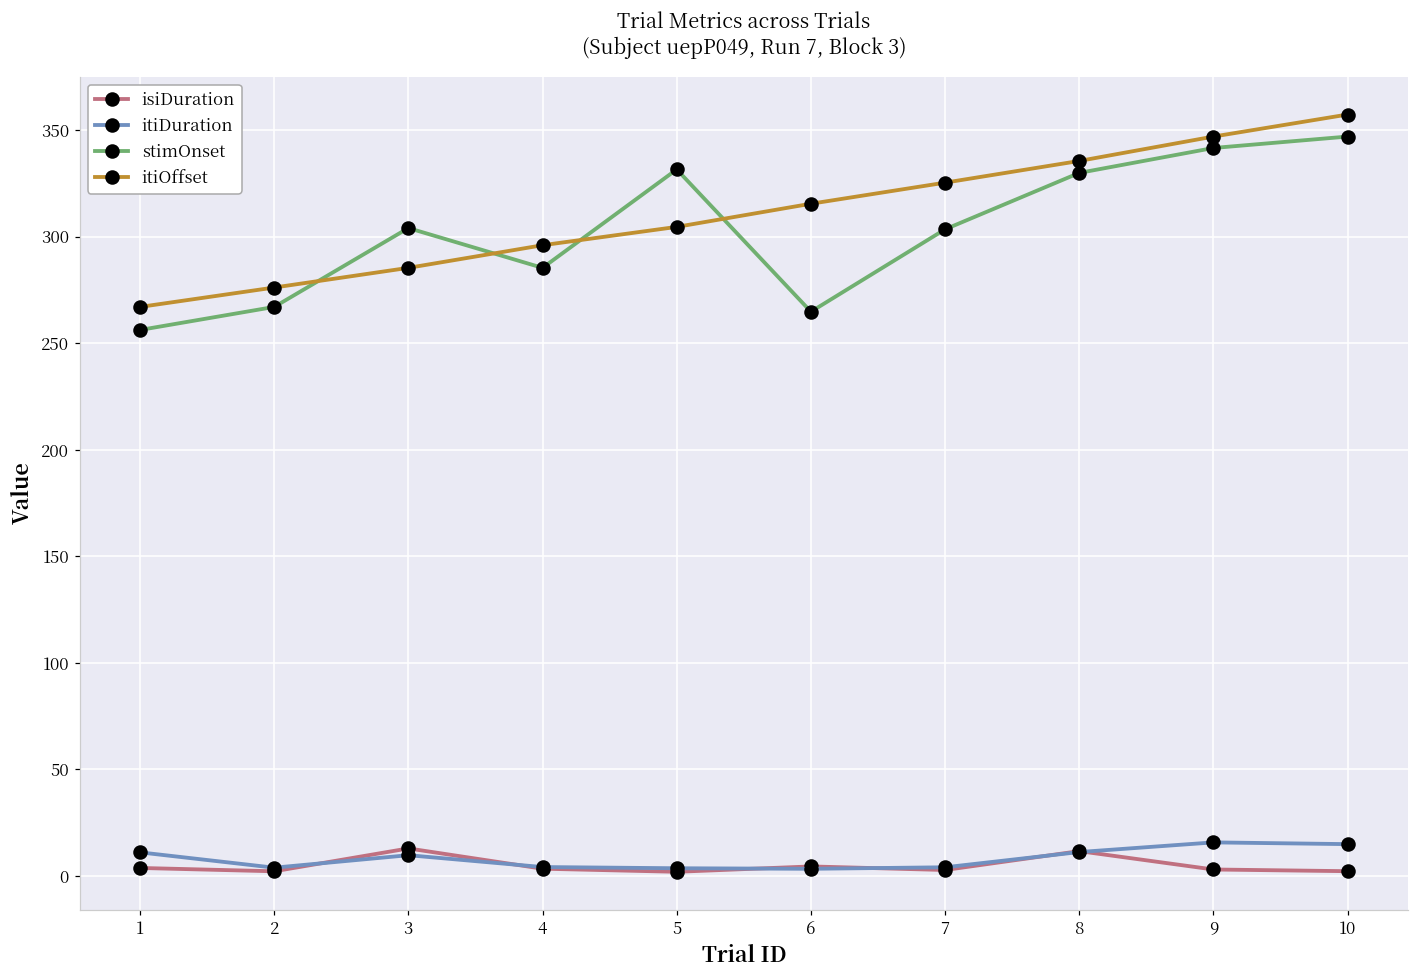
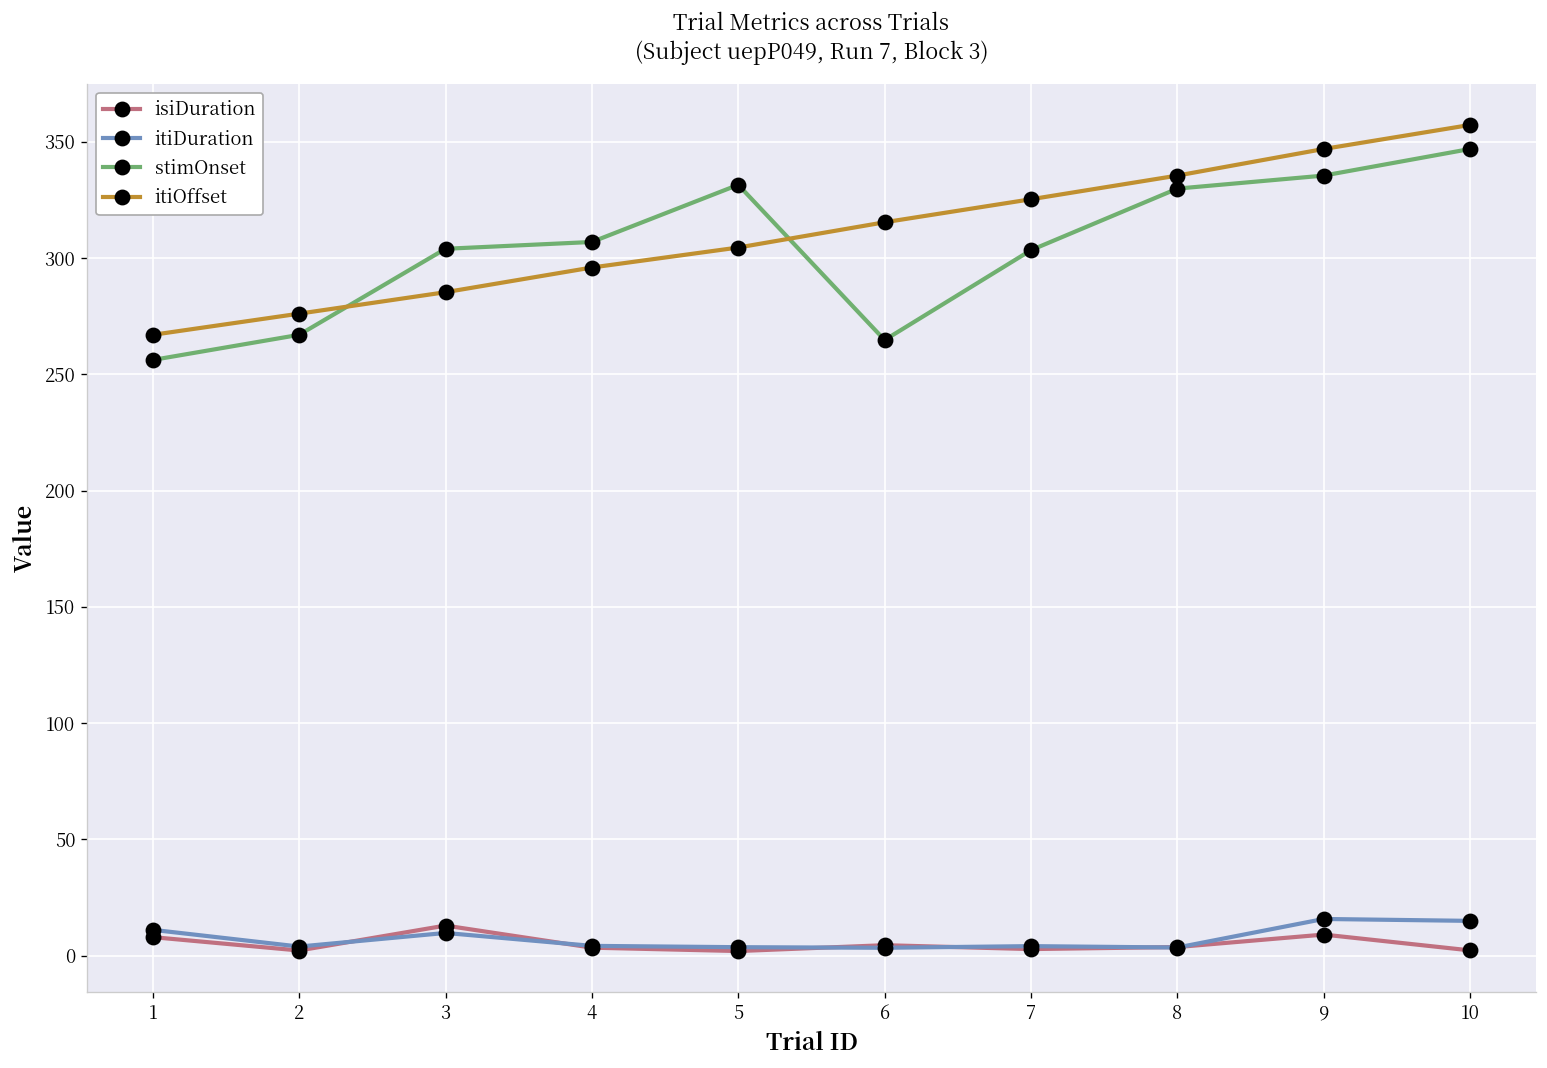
  {
    "isiDuration": {
-     "1": 4,
+     "1": 8,
      "2": 2,
      "3": 13,
      "5": 2,
-     "8": 12,
-     "9": 3,
+     "8": 4,
+     "9": 9,
      "10": 2
    },
    "itiDuration": {
      "1": 11,
      "2": 4,
      "3": 10,
      "5": 4,
-     "8": 11,
+     "8": 3,
      "9": 16,
      "10": 15
    },
    "stimOnset": {
      "1": 256,
      "2": 267,
      "3": 304,
-     "4": 285,
+     "4": 307,
      "5": 332,
      "6": 265,
      "7": 303,
      "8": 330,
-     "9": 342,
+     "9": 336,
      "10": 347
    },
    "itiOffset": {
      "1": 267,
      "2": 276,
      "3": 285,
      "4": 296,
      "5": 305,
      "6": 315,
      "7": 325,
      "8": 336,
      "9": 347,
      "10": 357
    }
  }
